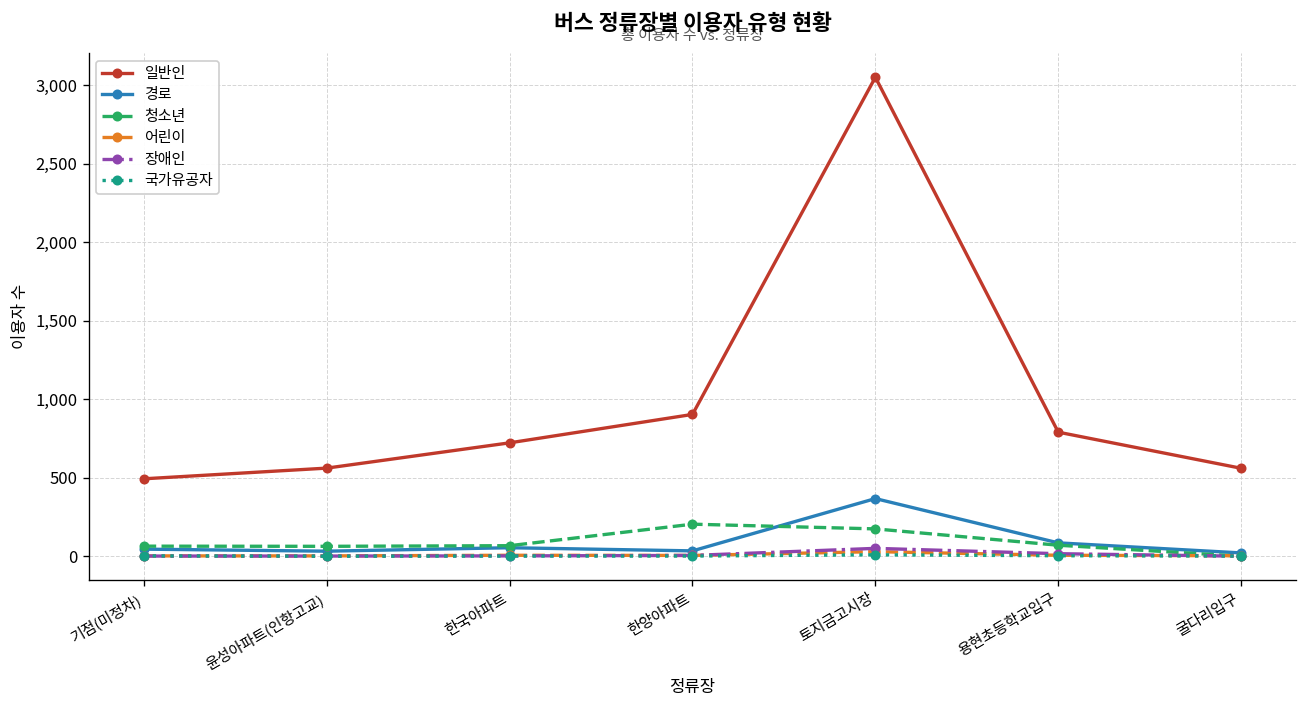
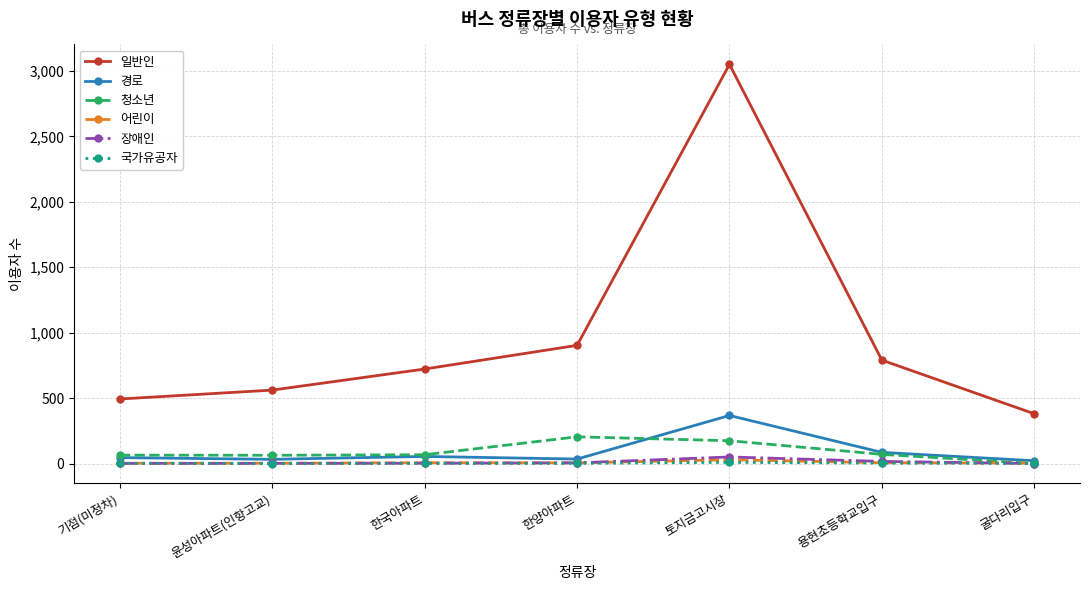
  {
    "일반인": {
      "기점(미정차)": "490",
      "윤성아파트(인항고교)": "560",
      "한국아파트": "720",
      "한양아파트": "900",
      "토지금고시장": "3,050",
      "용현초등학교입구": "790",
-     "굴다리입구": "560"
+     "굴다리입구": "380"
    },
    "경로": {
      "윤성아파트(인항고교)": "30",
      "한양아파트": "30",
      "토지금고시장": "370"
    },
    "어린이": {
      "토지금고시장": "30"
    },
    "장애인": {
      "토지금고시장": "50"
    }
  }
